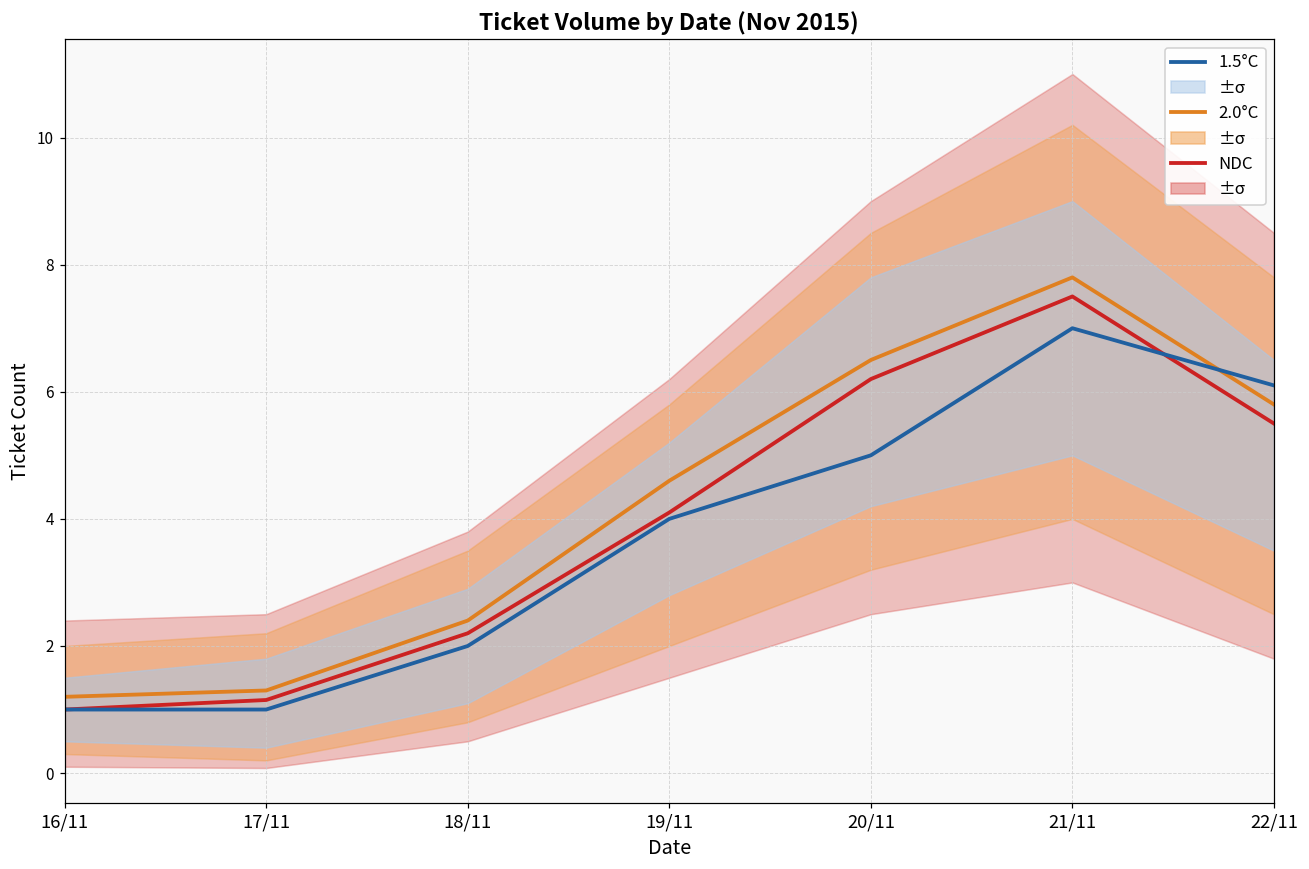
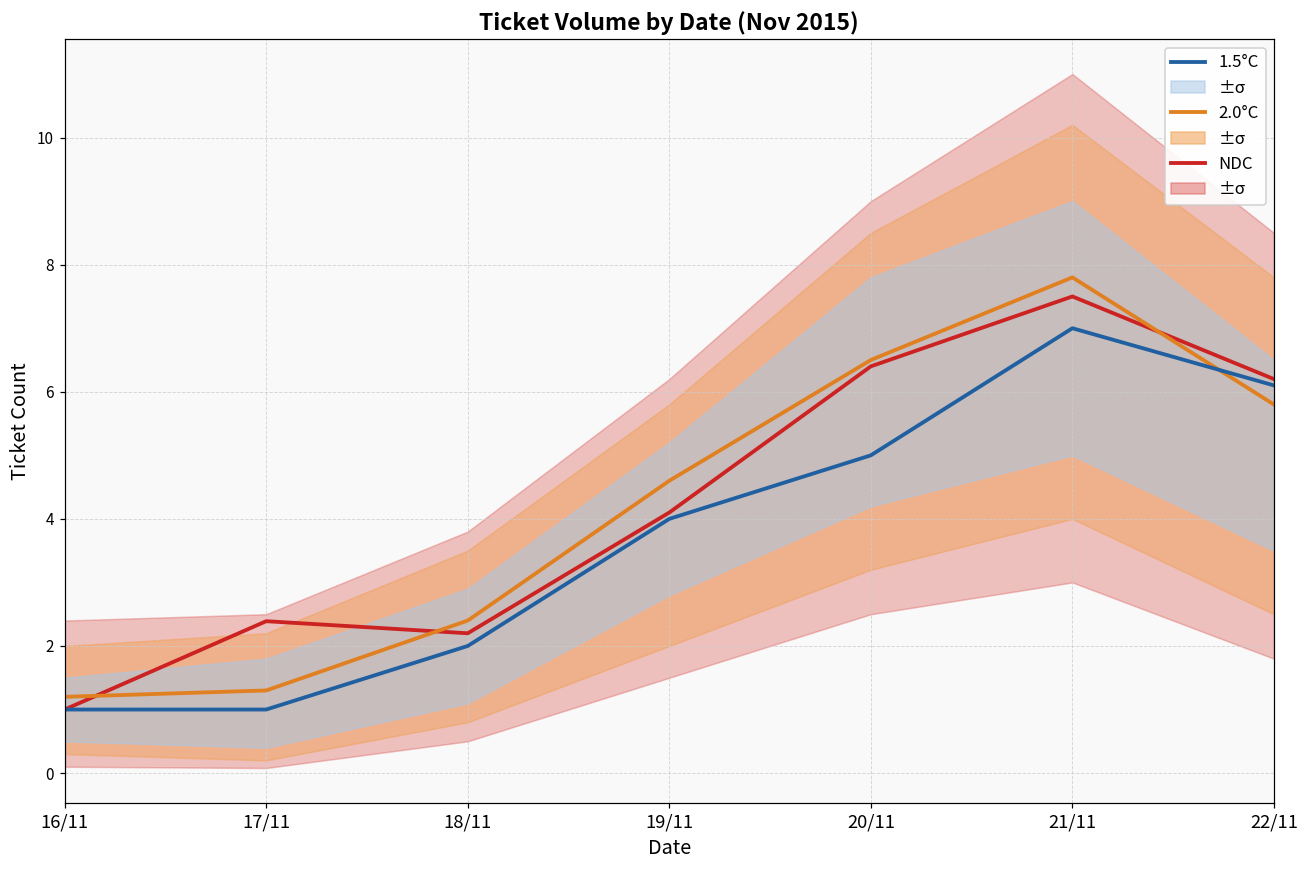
  {
    "NDC": {
-     "17/11": 1.2,
+     "17/11": 2.4,
      "18/11": 2.2,
      "19/11": 4.1,
-     "20/11": 6.2,
+     "20/11": 6.4,
      "21/11": 7.5,
-     "22/11": 5.5
+     "22/11": 6.2
    },
    "1.5°C": {
      "17/11": 1.0,
      "18/11": 2.0,
      "19/11": 4.0,
      "20/11": 5.0,
      "21/11": 7.0,
      "22/11": 6.1
    }
  }
